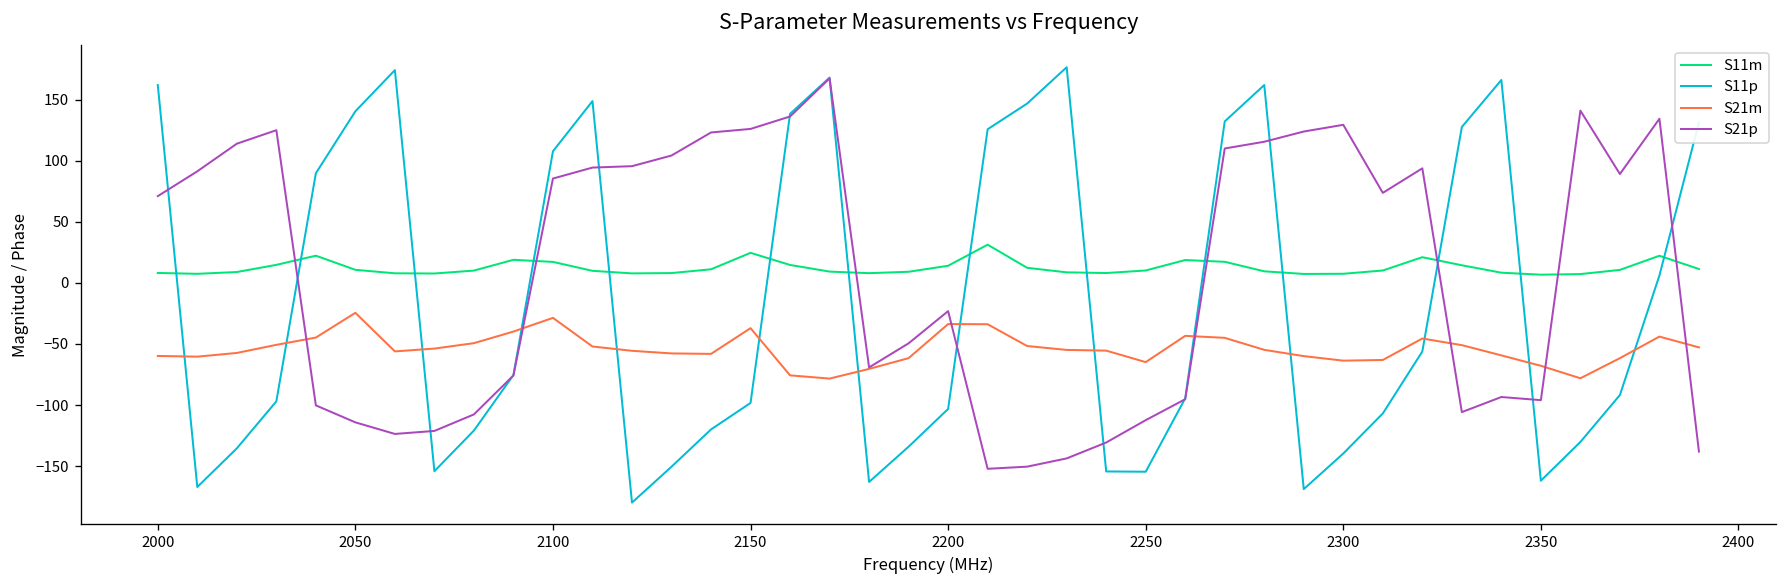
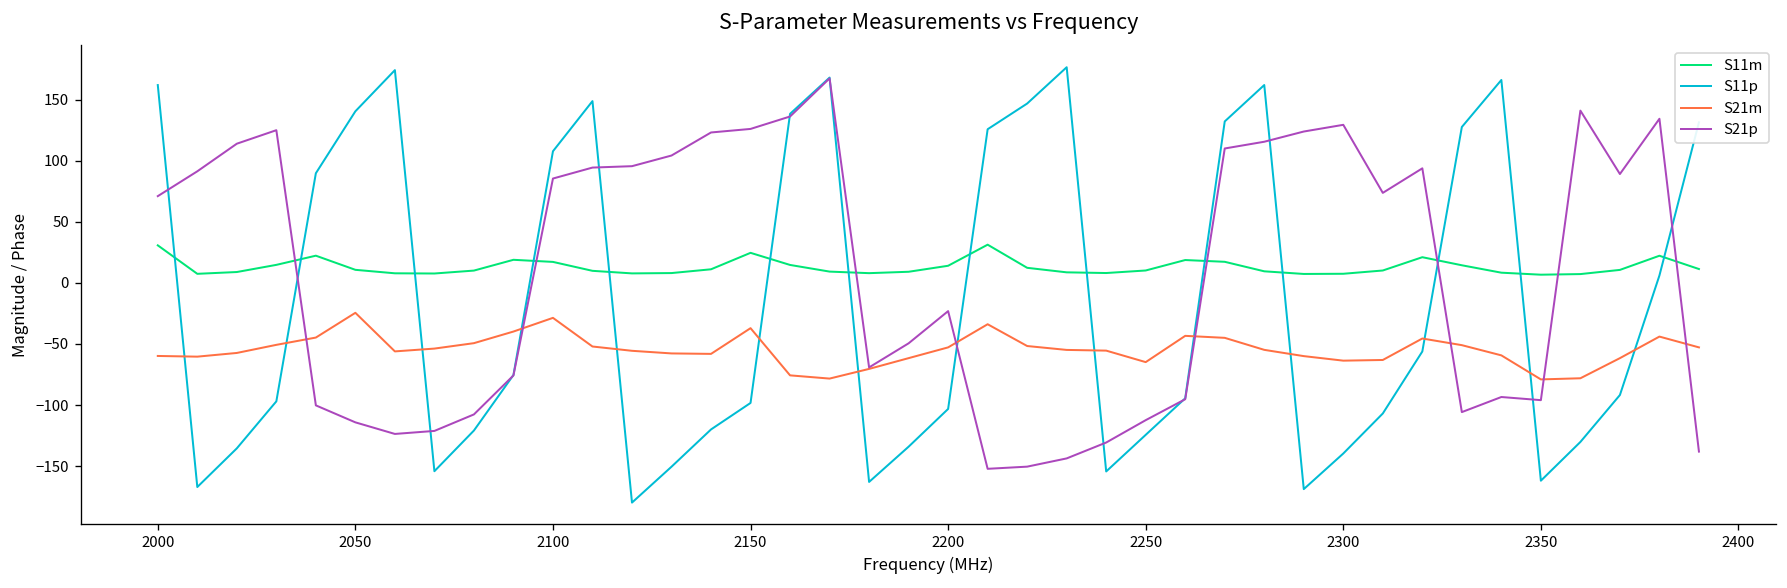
  {
    "S11m": {
-     "2000": 8,
+     "2000": 31,
      "2050": 11,
      "2100": 17,
      "2150": 25,
      "2200": 14,
      "2250": 10,
      "2300": 8,
      "2350": 7
    },
    "S11p": {
      "2000": 162,
      "2050": 141,
      "2100": 108,
      "2150": -98,
      "2200": -103,
-     "2250": -155,
+     "2250": -124,
      "2300": -140,
      "2350": -162
    },
    "S21m": {
      "2000": -60,
      "2050": -24,
      "2100": -29,
      "2150": -37,
-     "2200": -34,
+     "2200": -53,
      "2250": -65,
      "2300": -64,
-     "2350": -68
+     "2350": -79
    },
    "S21p": {
      "2000": 71,
      "2050": -114,
      "2100": 86,
      "2150": 126,
      "2200": -23,
      "2250": -112,
      "2300": 130,
      "2350": -96
    }
  }
